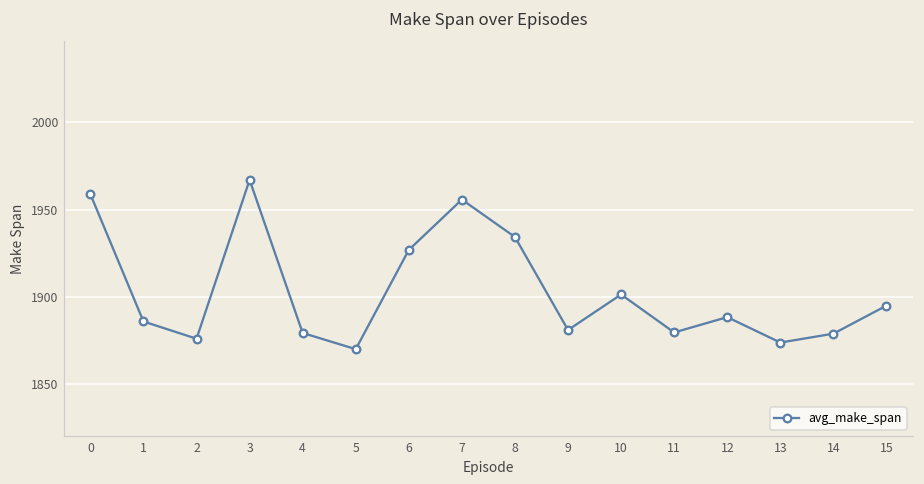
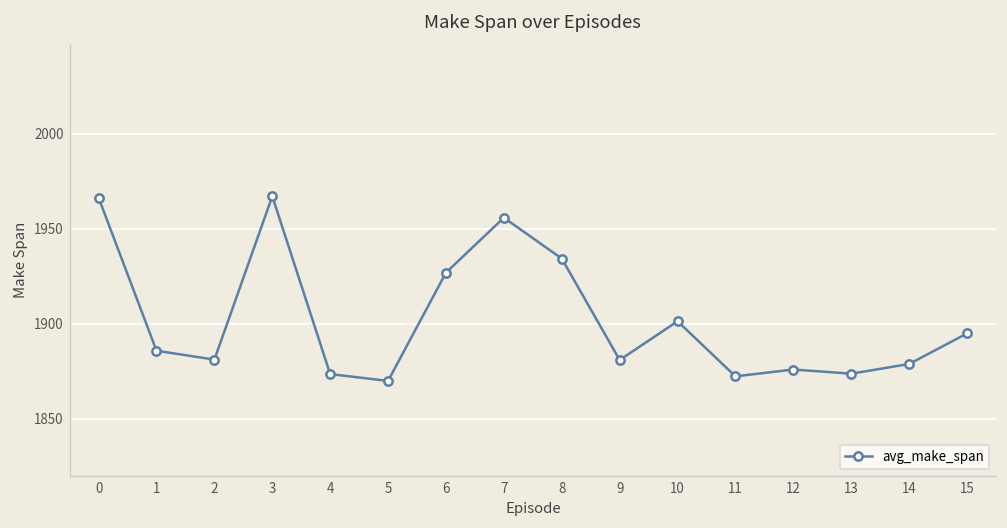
  {
-   "0": 1959,
+   "0": 1966,
    "1": 1886,
-   "2": 1876,
+   "2": 1881,
    "3": 1967,
-   "4": 1879,
+   "4": 1873,
    "5": 1870,
    "6": 1927,
    "7": 1956,
    "8": 1934,
    "9": 1881,
    "10": 1901,
-   "11": 1879,
-   "12": 1888,
+   "11": 1872,
+   "12": 1876,
    "13": 1874,
    "14": 1879,
    "15": 1895
  }
